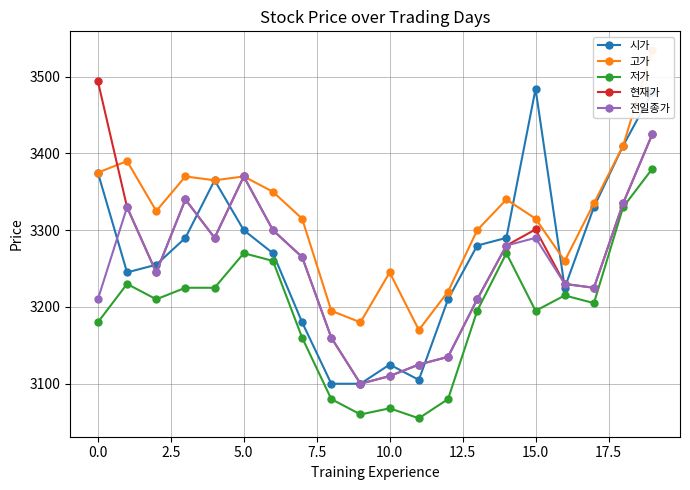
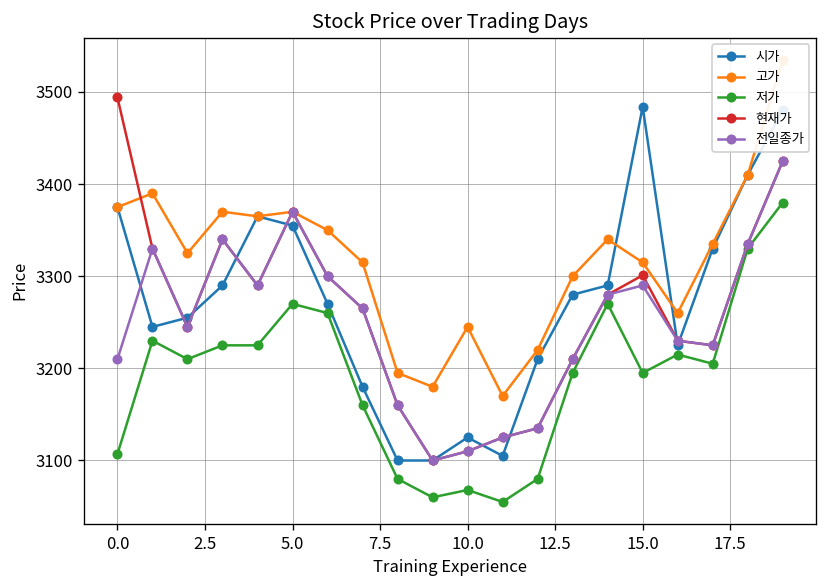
  {
    "시가": {
-     "5.0": 3300,
+     "5.0": 3360,
      "10.0": 3130,
      "15.0": 3480
    },
    "고가": {
      "10.0": 3250,
      "15.0": 3320
    },
    "저가": {
-     "0.0": 3180,
+     "0.0": 3110,
      "5.0": 3270,
      "10.0": 3070,
      "15.0": 3200
    },
    "현재가": {
      "0.0": 3490,
      "15.0": 3300
    },
    "전일종가": {
      "0.0": 3210,
      "15.0": 3290
    }
  }
